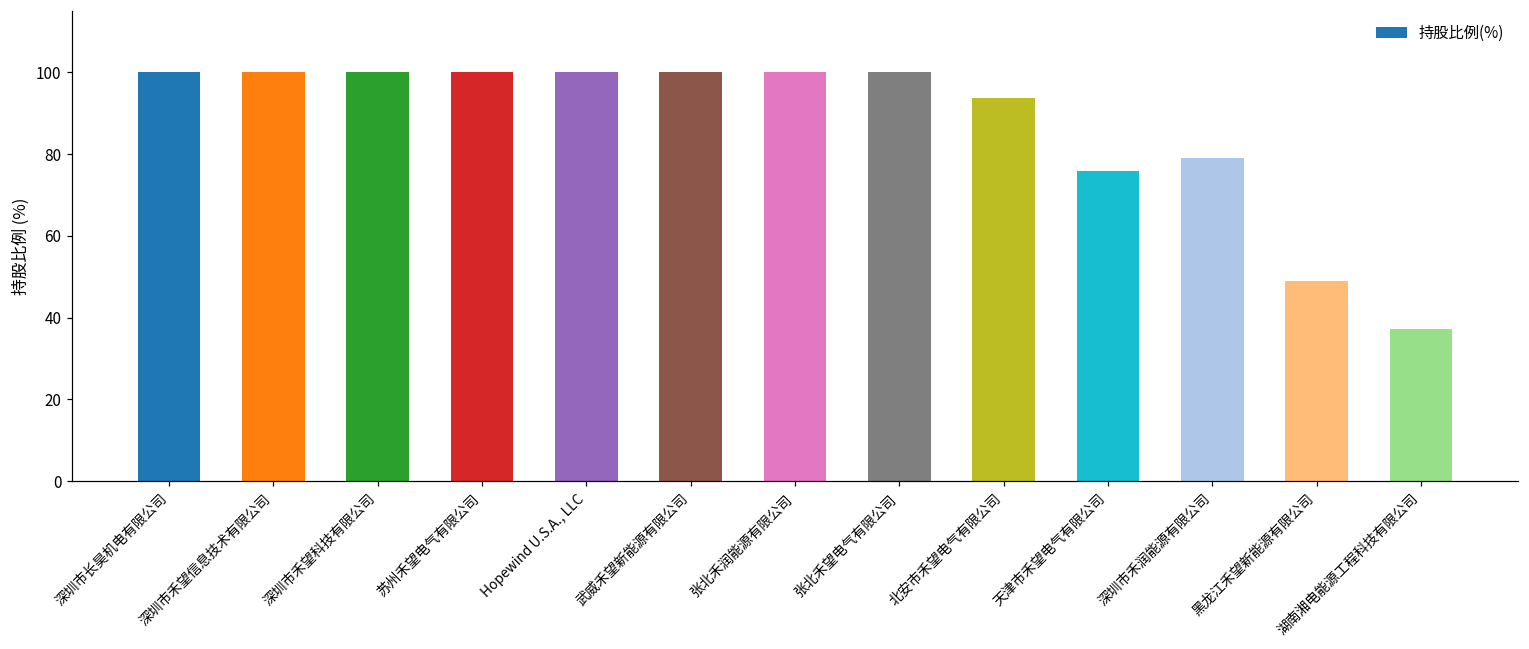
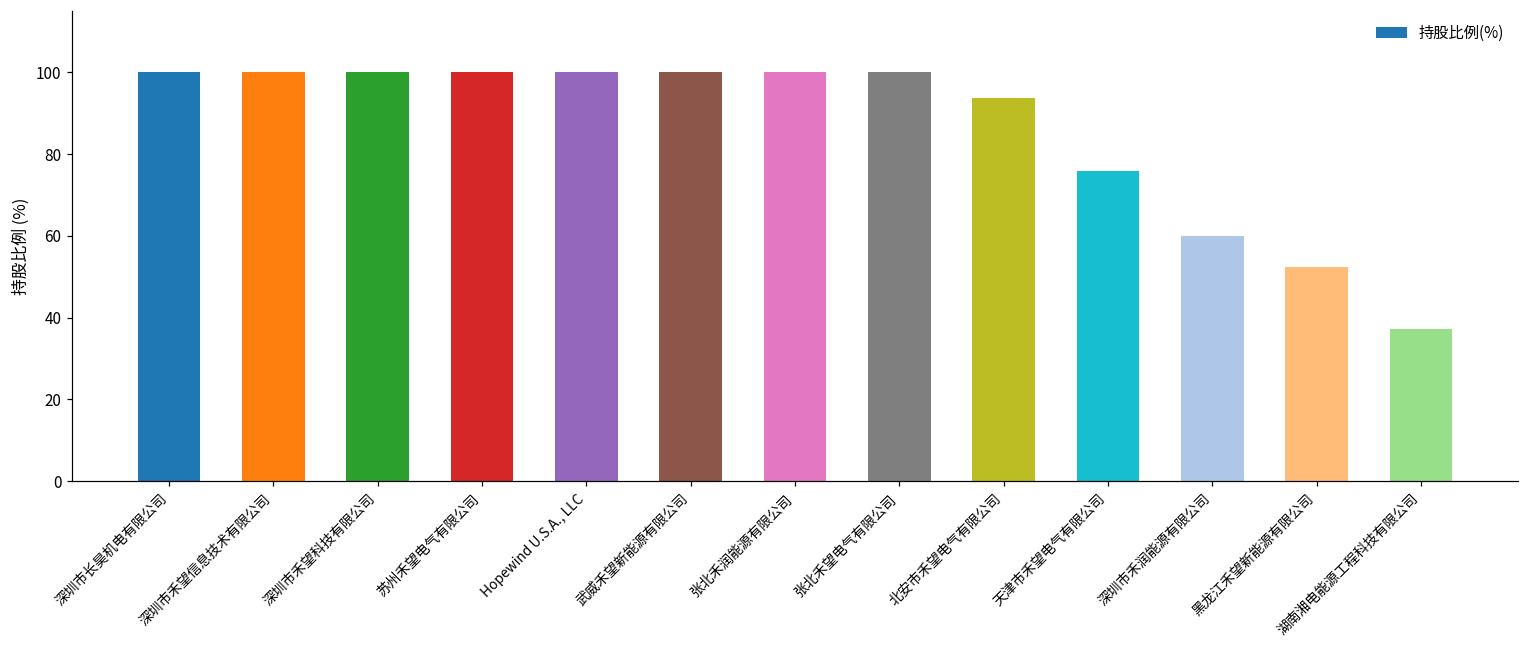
  {
    "深圳市长昊机电有限公司": 100,
    "深圳市禾望信息技术有限公司": 100,
    "深圳市禾望科技有限公司": 100,
    "苏州禾望电气有限公司": 100,
    "Hopewind U.S.A., LLC": 100,
    "武威禾望新能源有限公司": 100,
    "张北禾润能源有限公司": 100,
    "张北禾望电气有限公司": 100,
    "北安市禾望电气有限公司": 94,
    "天津市禾望电气有限公司": 76,
-   "深圳市禾润能源有限公司": 79,
-   "黑龙江禾望新能源有限公司": 49,
+   "深圳市禾润能源有限公司": 60,
+   "黑龙江禾望新能源有限公司": 52,
    "湖南湘电能源工程科技有限公司": 37
  }
